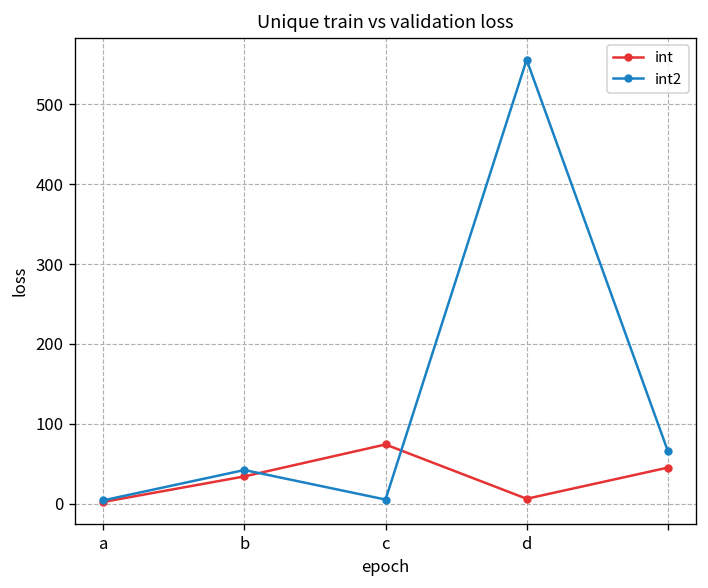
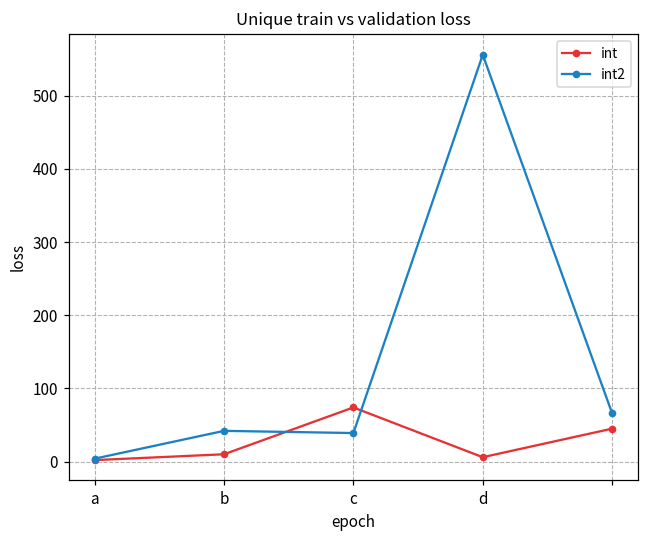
  {
    "int": {
-     "b": 30,
+     "b": 10,
      "c": 70,
      "d": 10
    },
    "int2": {
      "b": 40,
-     "c": 10,
+     "c": 40,
      "d": 560
    }
  }
